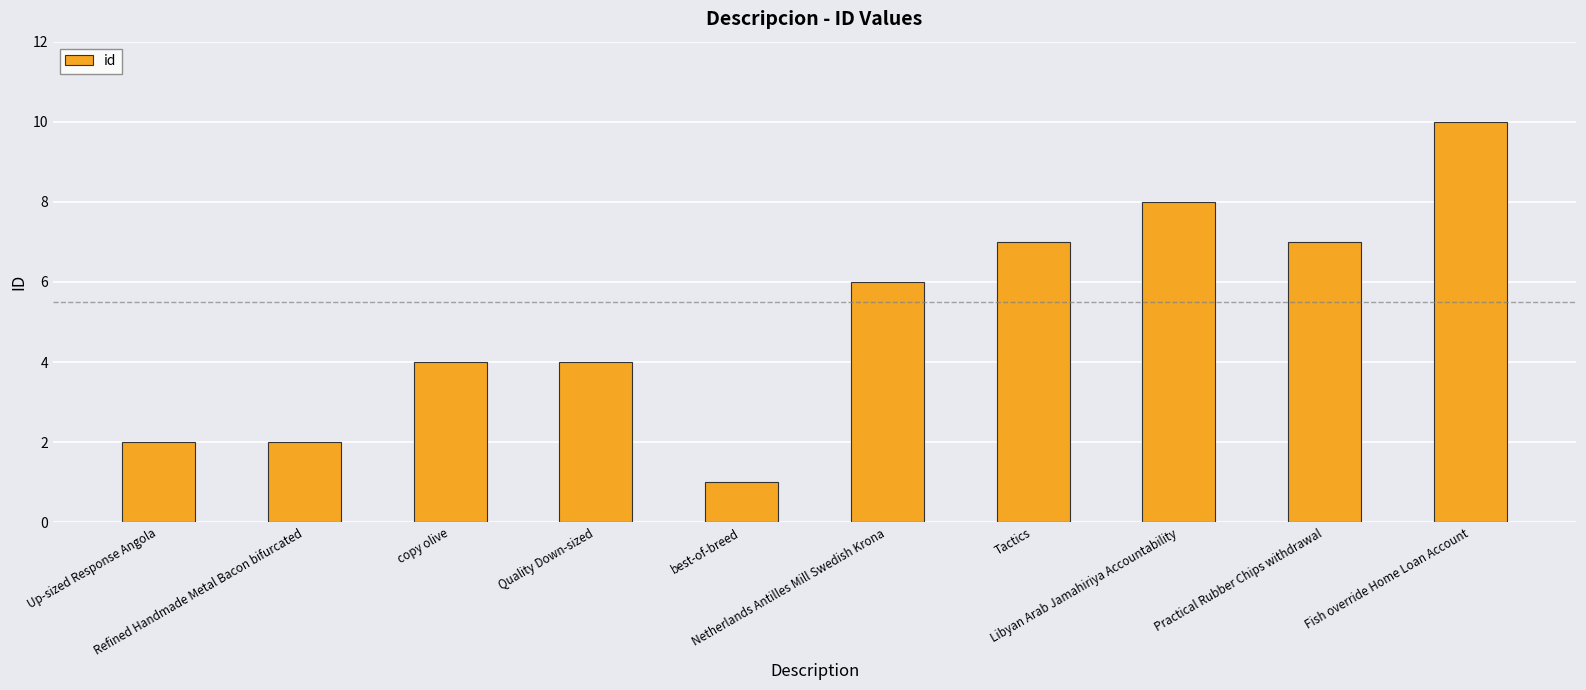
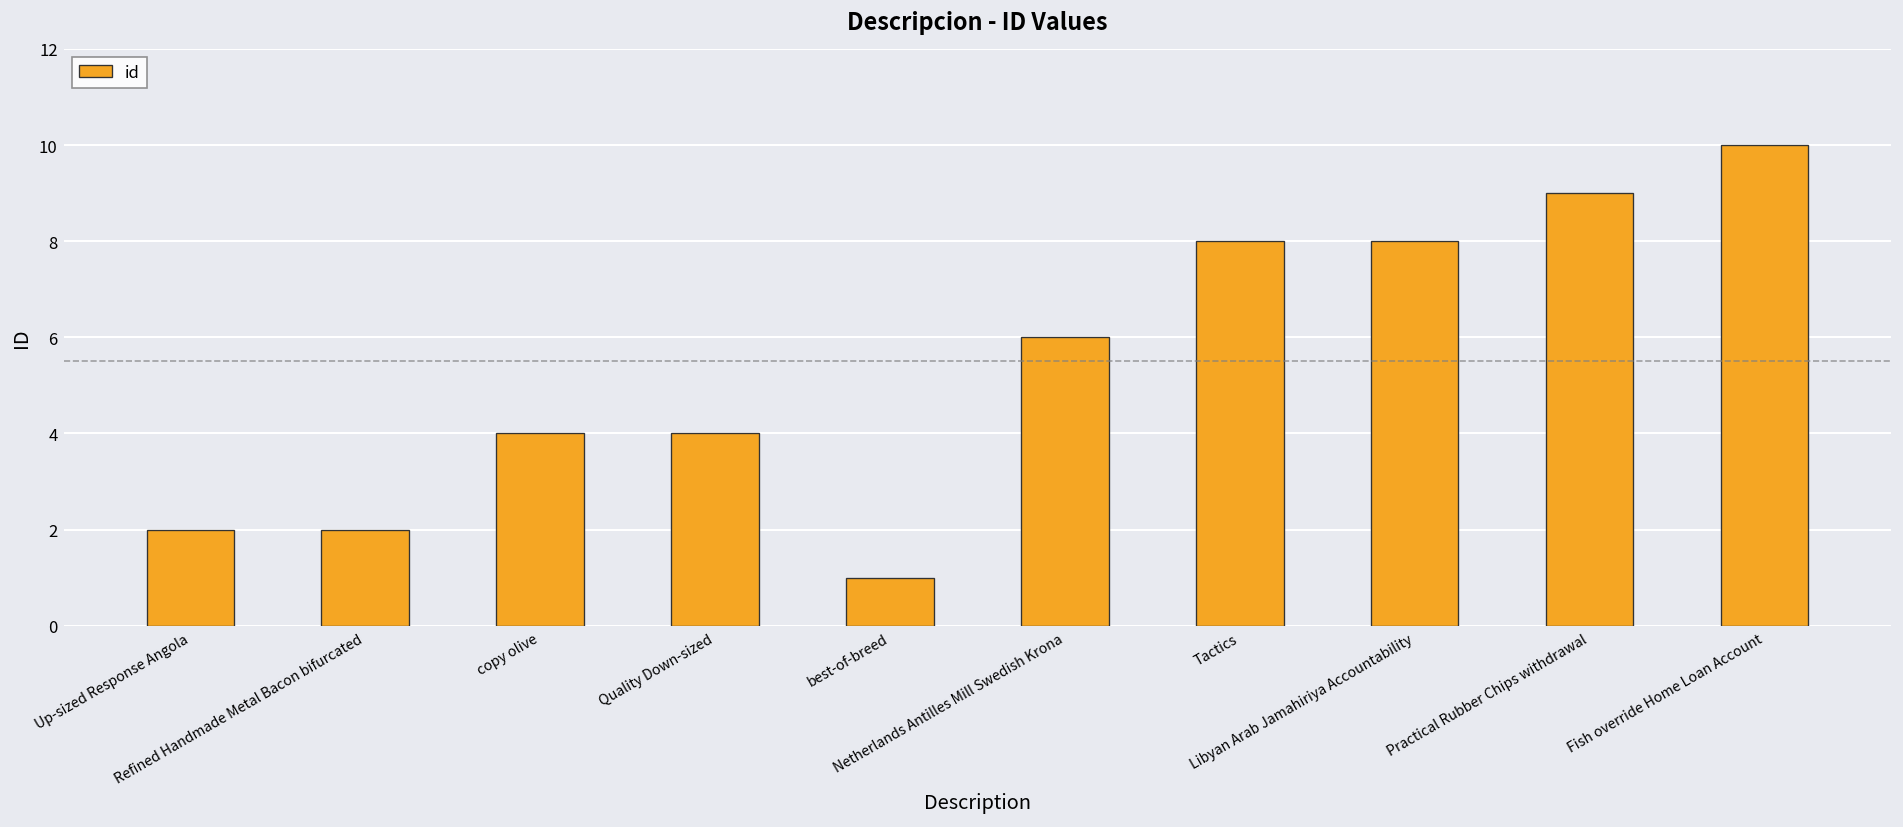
  {
    "Up-sized Response Angola": 2,
    "Refined Handmade Metal Bacon bifurcated": 2,
    "copy olive": 4,
    "Quality Down-sized": 4,
    "best-of-breed": 1,
    "Netherlands Antilles Mill Swedish Krona": 6,
-   "Tactics": 7,
+   "Tactics": 8,
    "Libyan Arab Jamahiriya Accountability": 8,
-   "Practical Rubber Chips withdrawal": 7,
+   "Practical Rubber Chips withdrawal": 9,
    "Fish override Home Loan Account": 10
  }
